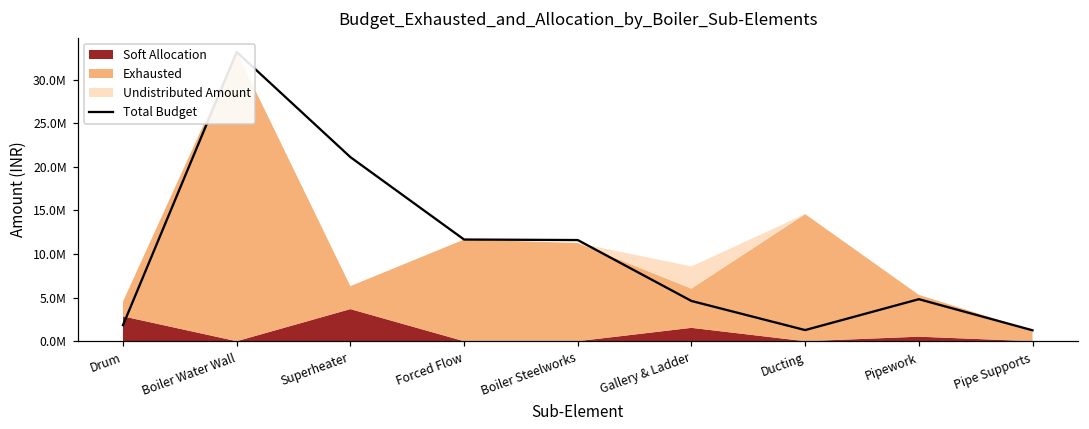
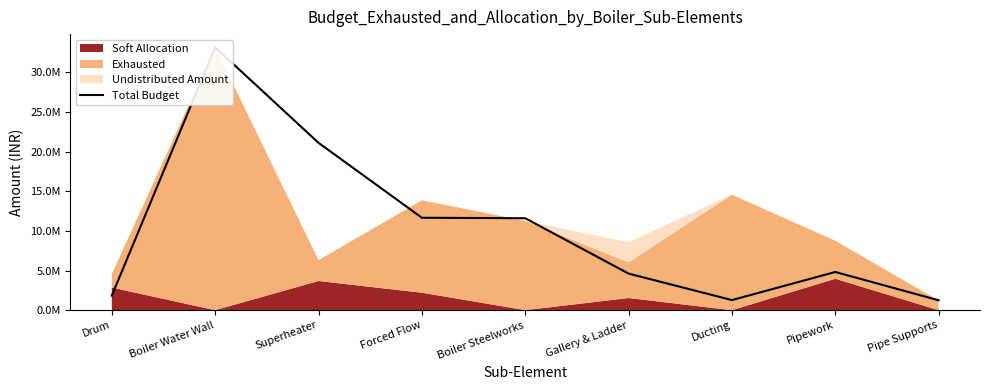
  {
    "Total Budget": {
      "Drum": 2000000,
      "Superheater": 21000000,
      "Boiler Steelworks": 12000000,
      "Gallery & Ladder": 5000000,
      "Ducting": 1000000,
      "Pipework": 5000000
    },
    "Soft Allocation": {
      "Drum": 3000000,
      "Boiler Water Wall": 0,
      "Superheater": 4000000,
-     "Forced Flow": 0,
+     "Forced Flow": 2000000,
      "Gallery & Ladder": 2000000,
      "Ducting": 0,
-     "Pipework": 1000000,
+     "Pipework": 4000000,
      "Pipe Supports": 0
    },
    "Exhausted": {
      "Gallery & Ladder": 4000000
    },
    "Undistributed Amount": {
      "Gallery & Ladder": 3000000
    }
  }
